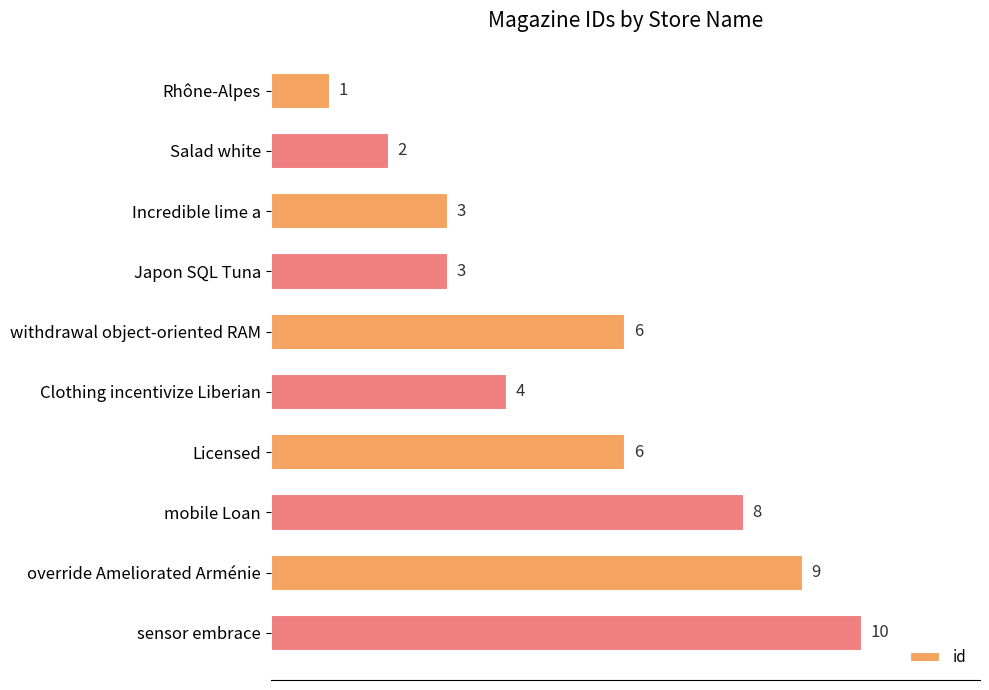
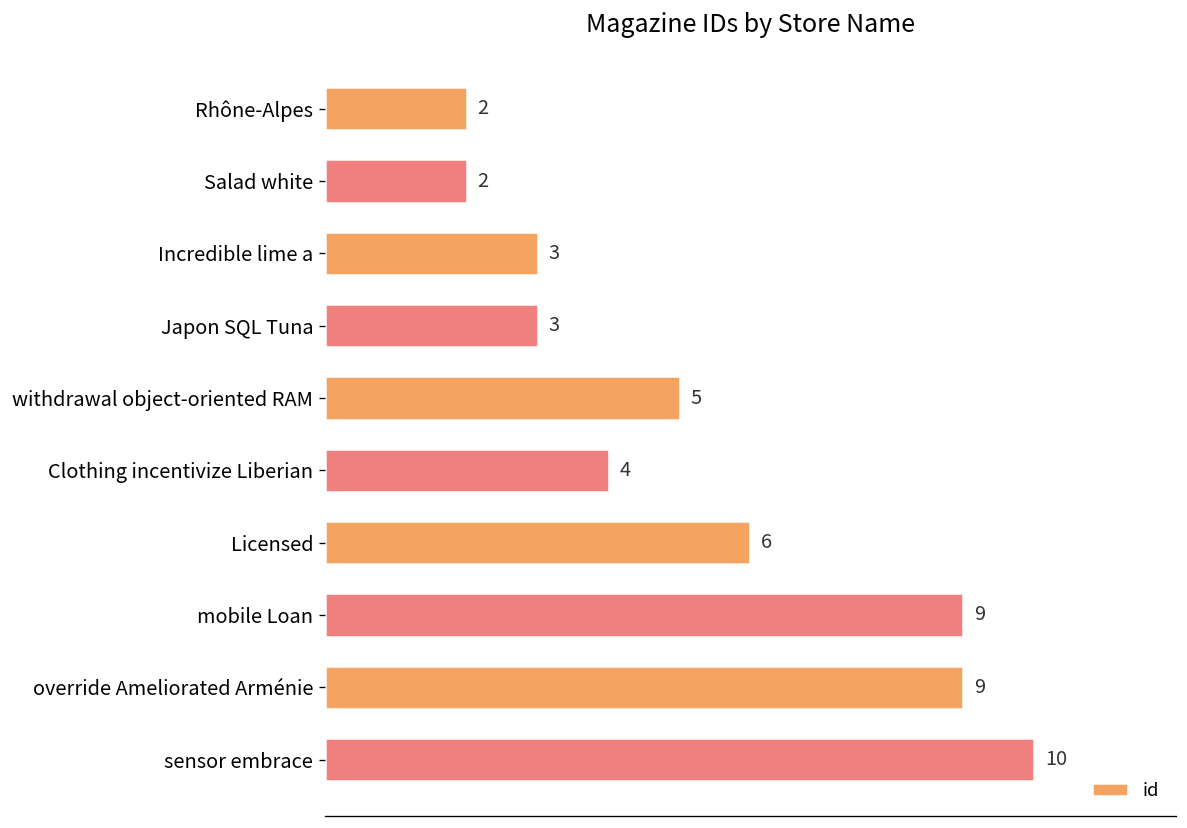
  {
-   "Rhône-Alpes": 1,
+   "Rhône-Alpes": 2,
    "Salad white": 2,
    "Incredible lime a": 3,
    "Japon SQL Tuna": 3,
-   "withdrawal object-oriented RAM": 6,
+   "withdrawal object-oriented RAM": 5,
    "Clothing incentivize Liberian": 4,
    "Licensed": 6,
-   "mobile Loan": 8,
+   "mobile Loan": 9,
    "override Ameliorated Arménie": 9,
    "sensor embrace": 10
  }
